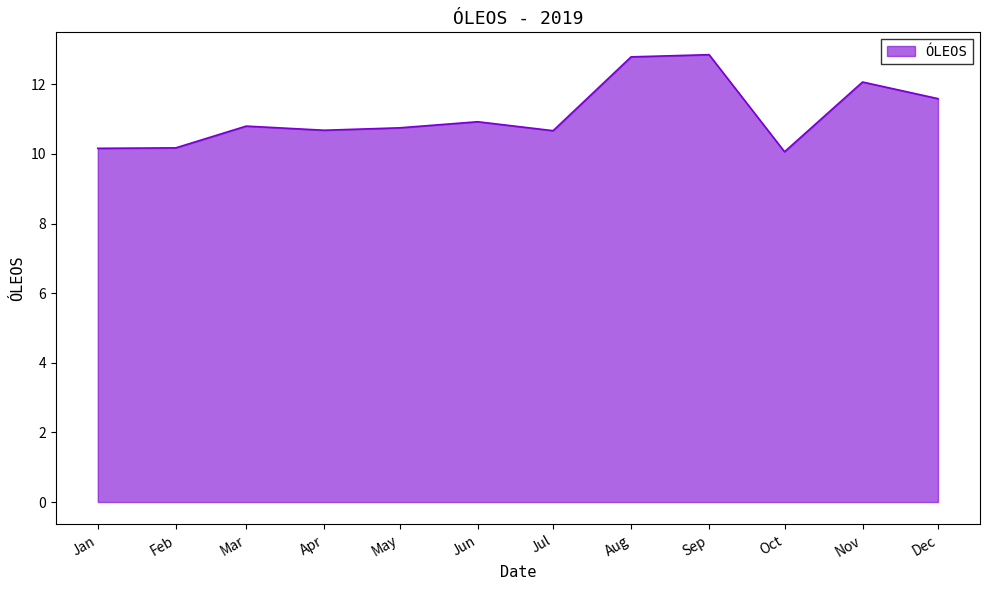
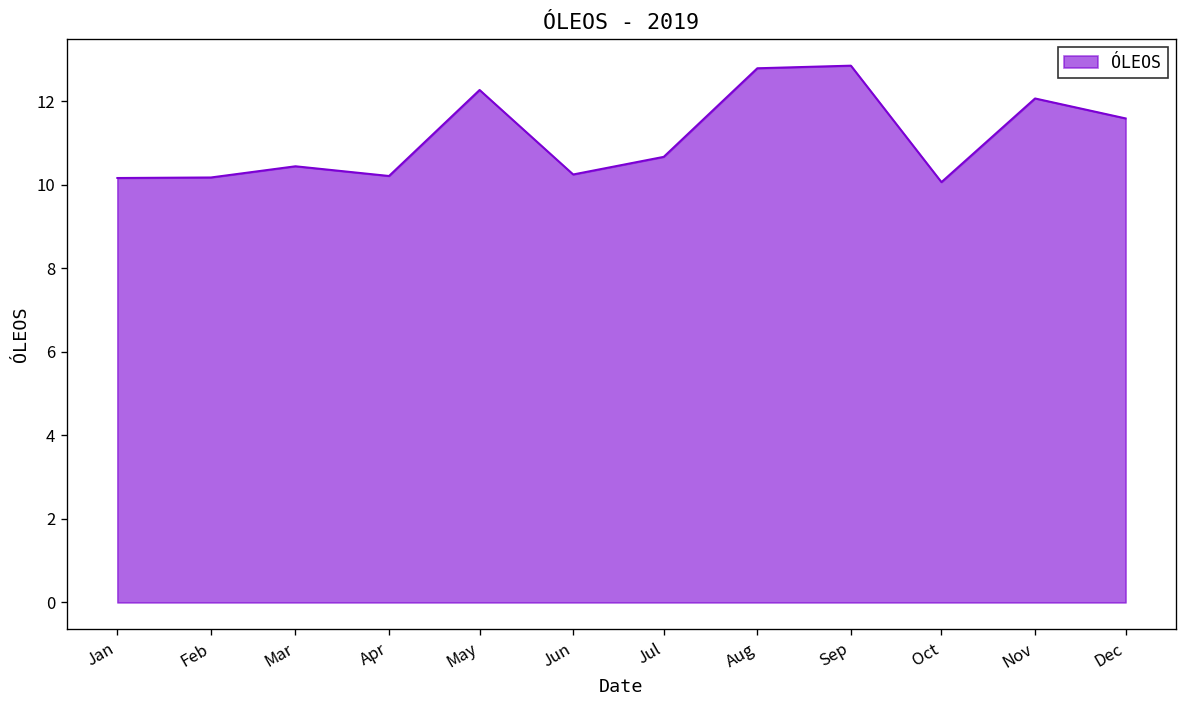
  {
    "Jan": 10.2,
    "Feb": 10.2,
-   "Mar": 10.8,
-   "Apr": 10.7,
-   "May": 10.7,
-   "Jun": 10.9,
+   "Mar": 10.4,
+   "Apr": 10.2,
+   "May": 12.3,
+   "Jun": 10.2,
    "Jul": 10.7,
    "Aug": 12.8,
    "Sep": 12.9,
    "Oct": 10.1,
    "Nov": 12.1,
    "Dec": 11.6
  }
